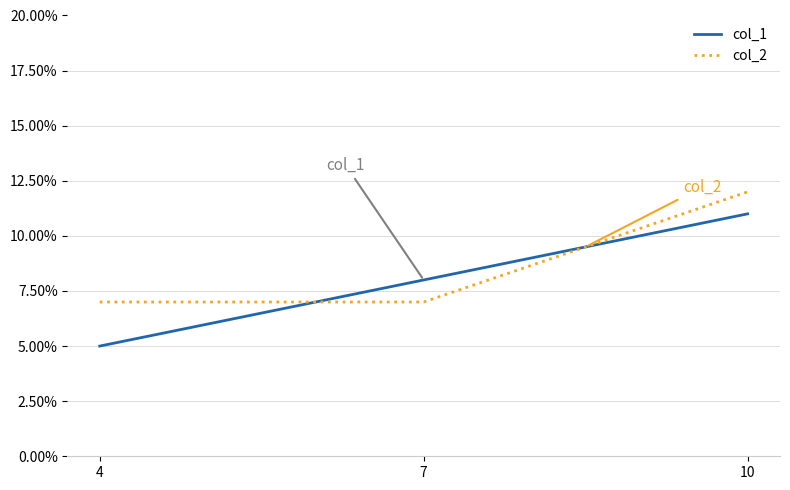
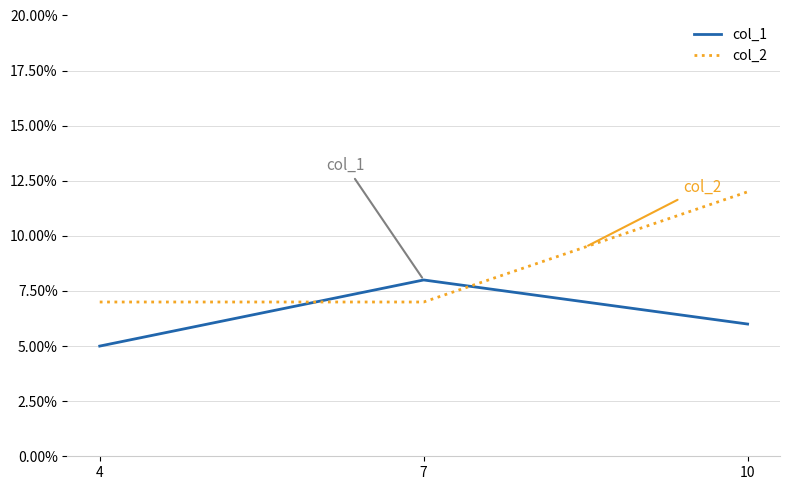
  {
    "col_1": {
      "4": "5%",
-     "10": "11%"
+     "10": "6%"
    },
    "col_2": {
      "4": "7%",
      "7": "7%",
      "10": "12%"
    }
  }
